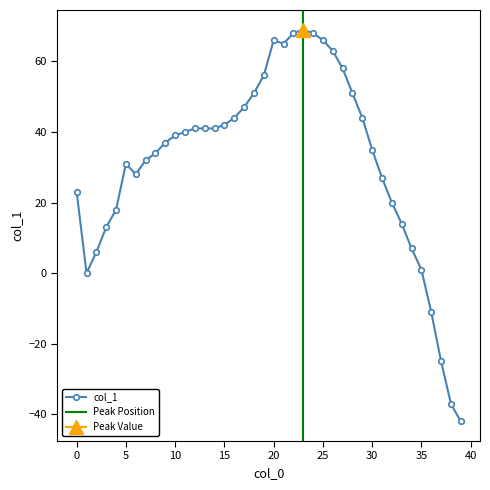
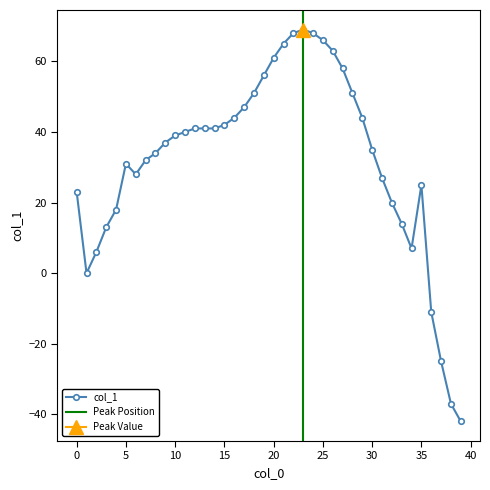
  {
    "col_1": {
      "0": 23,
      "5": 31,
      "10": 39,
      "15": 42,
-     "20": 66,
+     "20": 61,
      "25": 66,
      "30": 35,
-     "35": 1
+     "35": 25
    }
  }
